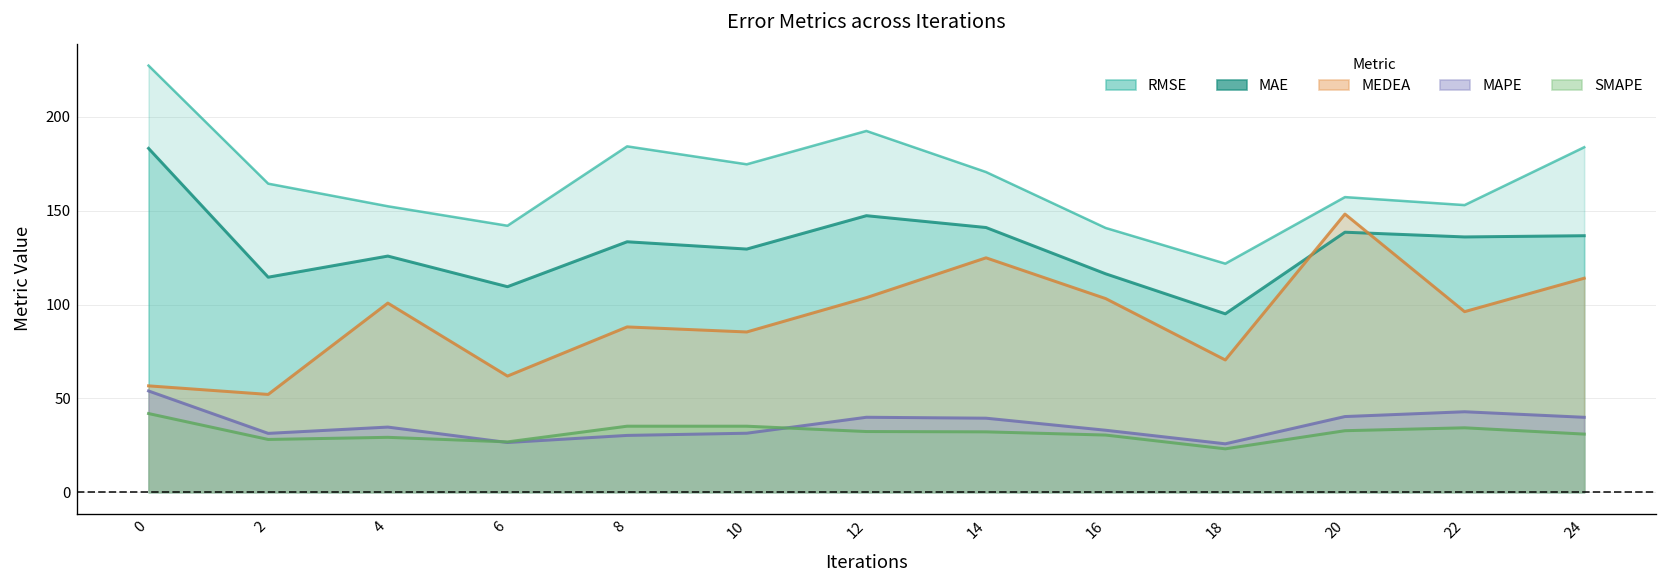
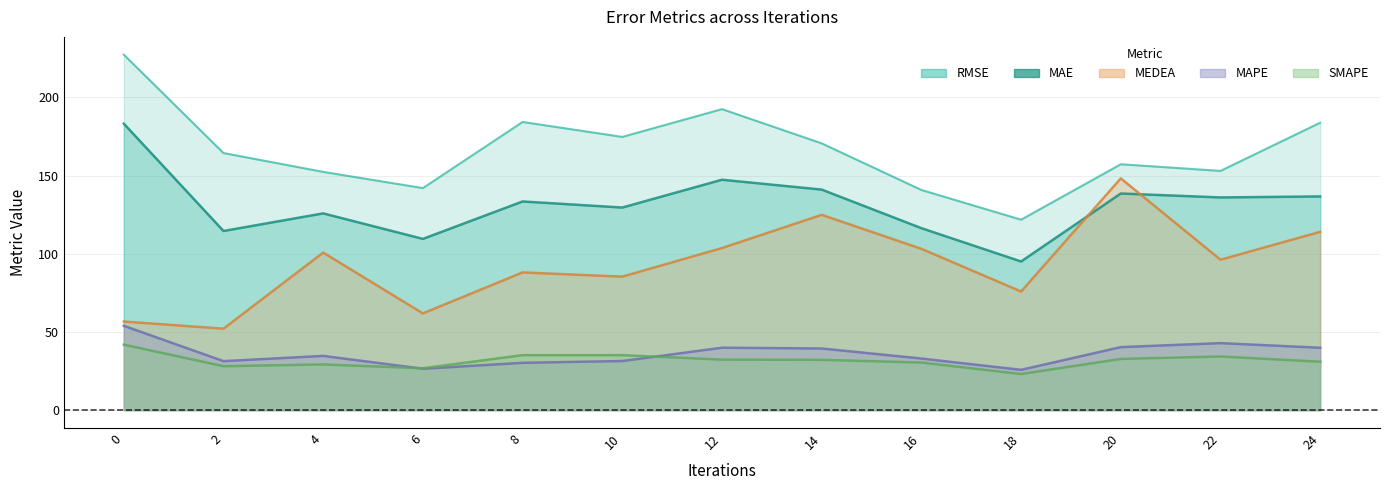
  {
    "MEDEA": {
      "0": 57,
      "2": 52,
      "4": 101,
      "6": 62,
      "8": 88,
      "10": 85,
      "12": 104,
      "14": 125,
      "16": 103,
-     "18": 70,
+     "18": 76,
      "20": 148,
      "22": 96,
      "24": 114
    }
  }
